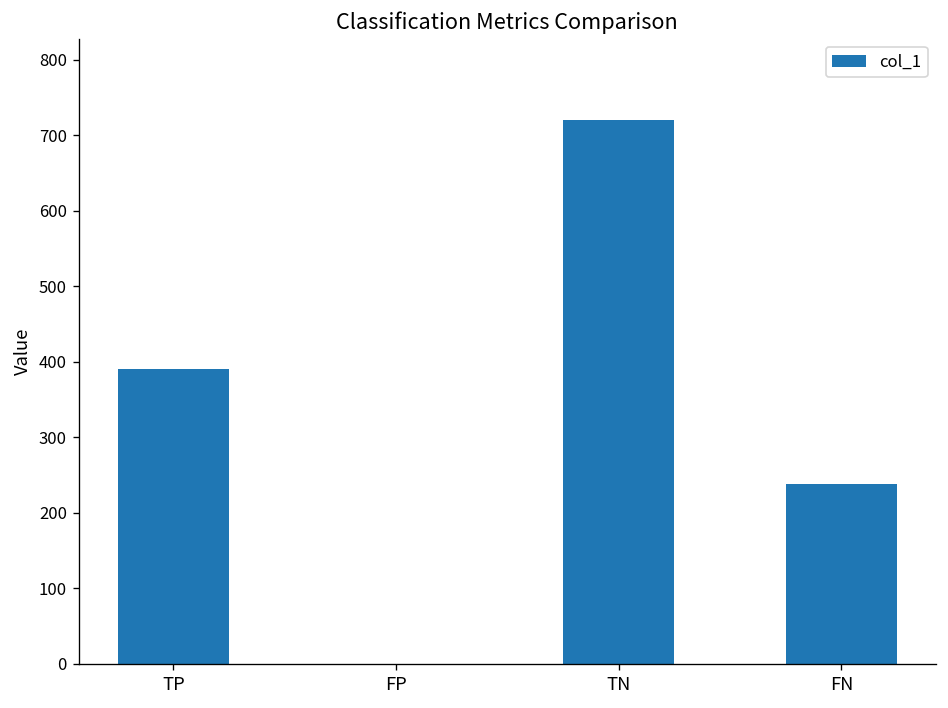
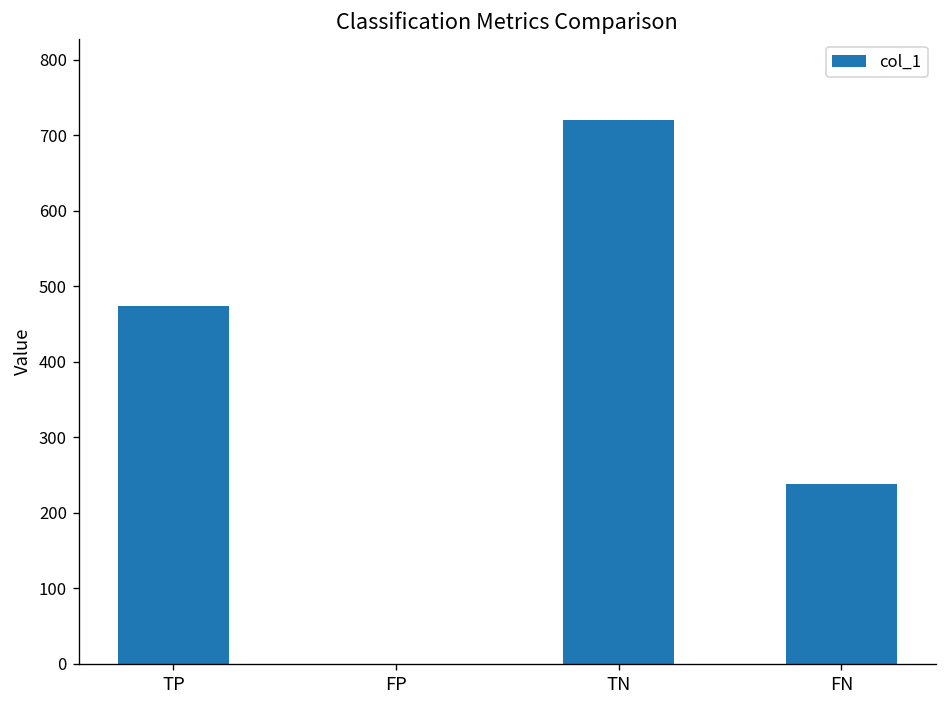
  {
-   "TP": 390,
+   "TP": 470,
    "FP": 0,
    "TN": 720,
    "FN": 240
  }
